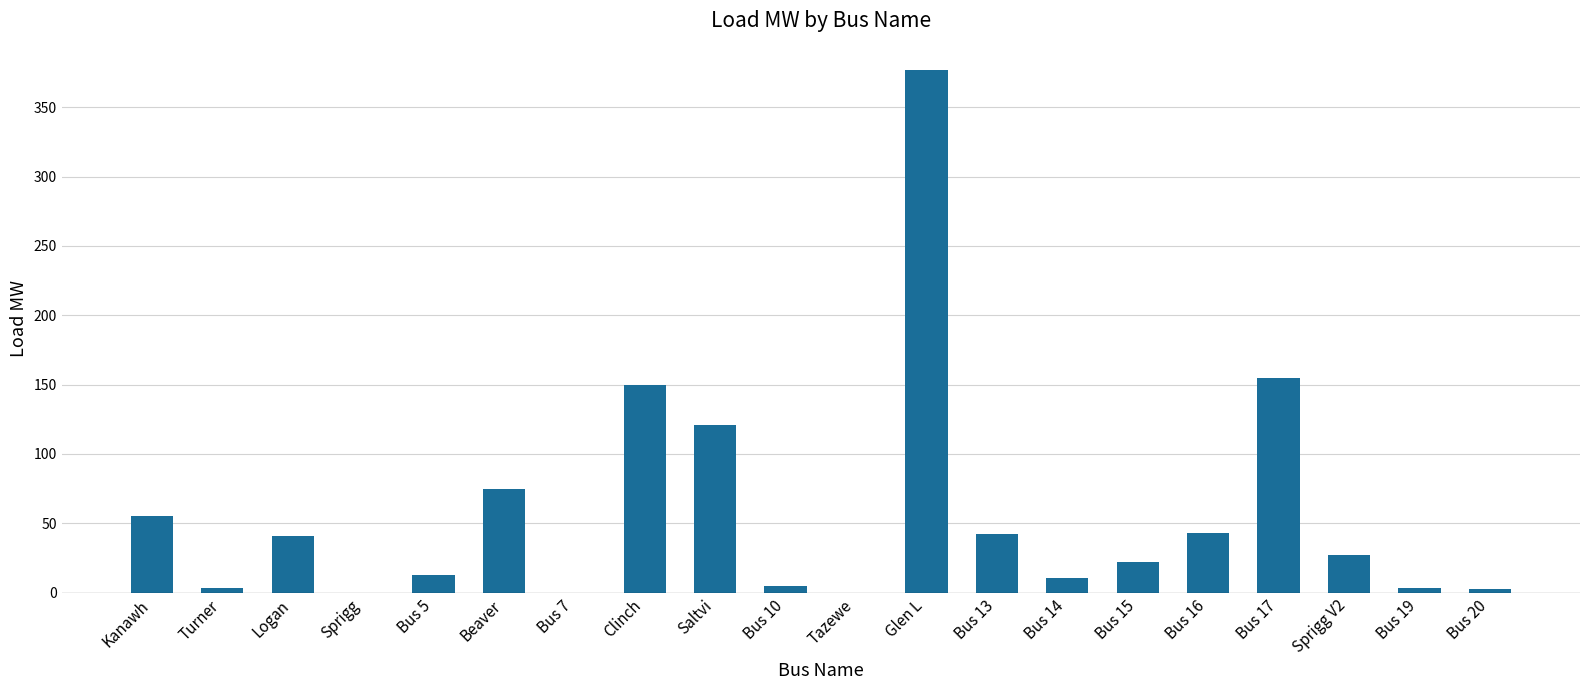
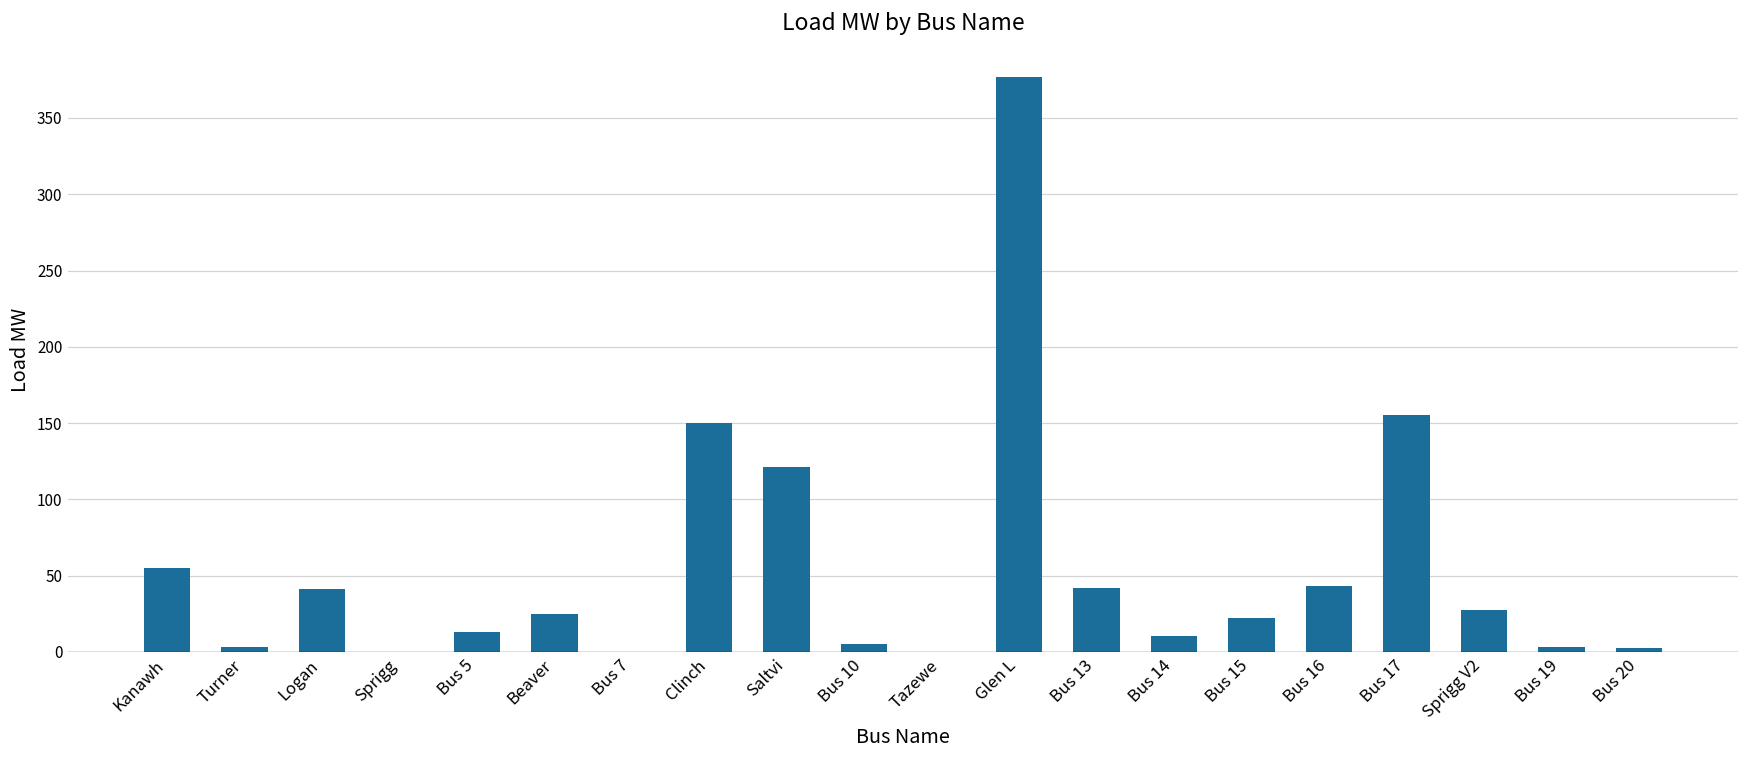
  {
    "Kanawh": 55,
    "Turner": 3,
    "Logan": 41,
    "Sprigg": 0,
    "Bus 5": 13,
-   "Beaver": 75,
+   "Beaver": 25,
    "Bus 7": 0,
    "Clinch": 150,
    "Saltvi": 121,
    "Bus 10": 5,
    "Tazewe": 0,
    "Glen L": 377,
    "Bus 13": 42,
    "Bus 14": 11,
    "Bus 15": 22,
    "Bus 16": 43,
    "Bus 17": 155,
    "Sprigg V2": 27,
    "Bus 19": 3,
    "Bus 20": 2
  }
